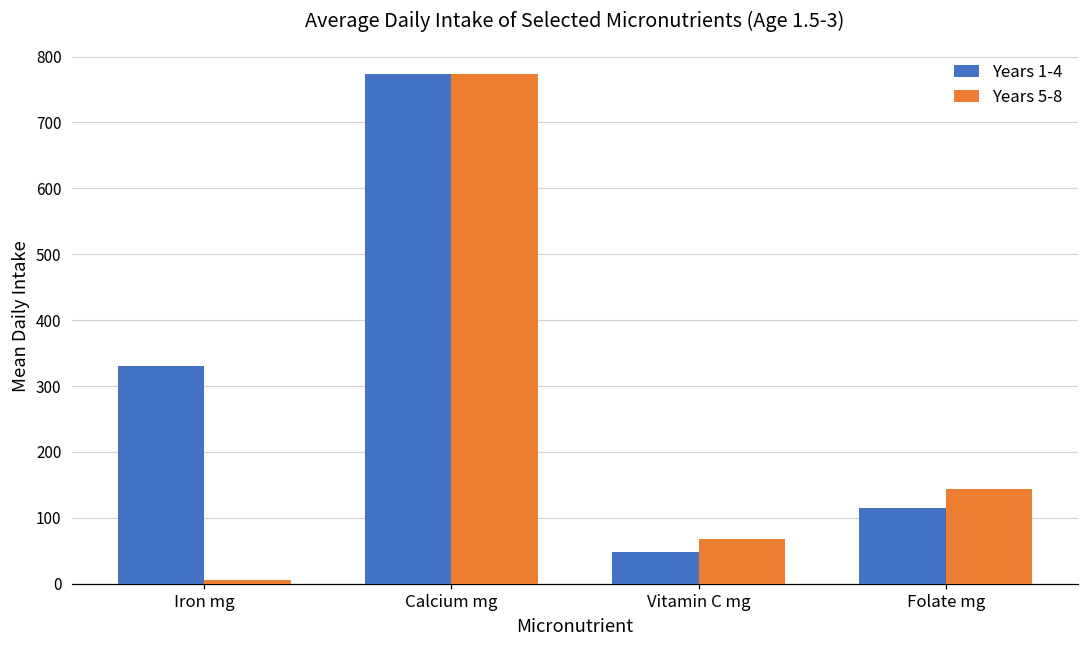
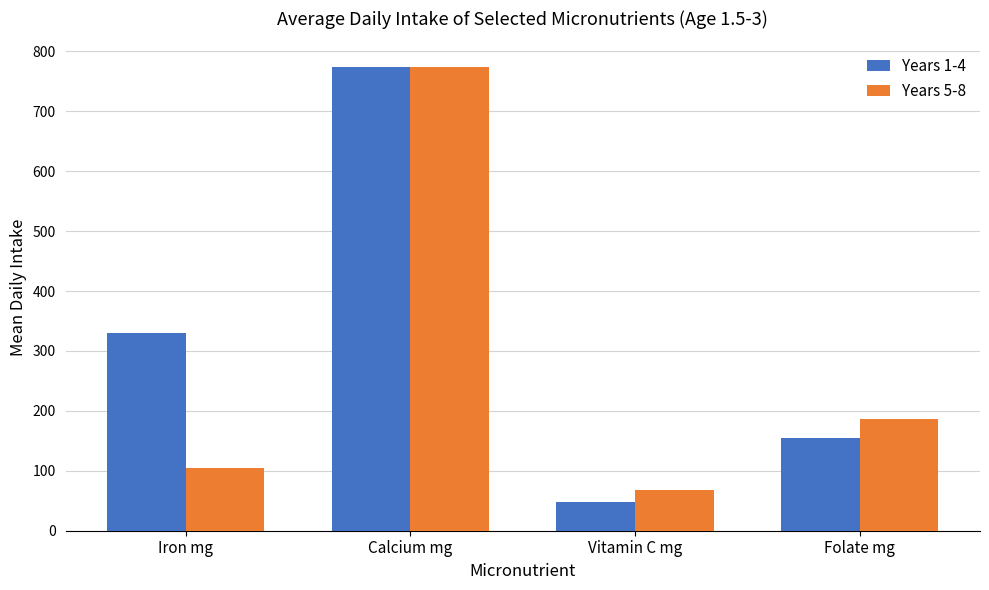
  {
    "Years 1-4": {
      "Iron mg": 330,
      "Calcium mg": 770,
      "Vitamin C mg": 50,
-     "Folate mg": 110
+     "Folate mg": 160
    },
    "Years 5-8": {
-     "Iron mg": 10,
+     "Iron mg": 100,
      "Calcium mg": 770,
      "Vitamin C mg": 70,
-     "Folate mg": 140
+     "Folate mg": 190
    }
  }
